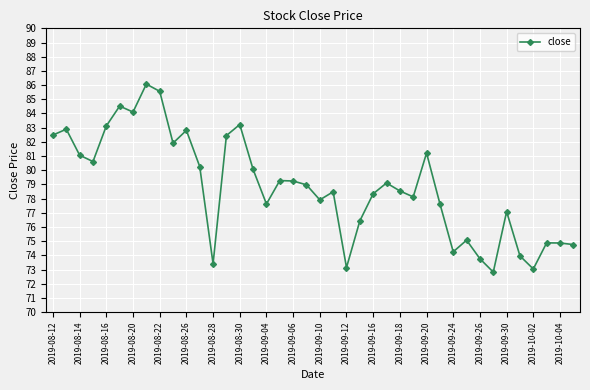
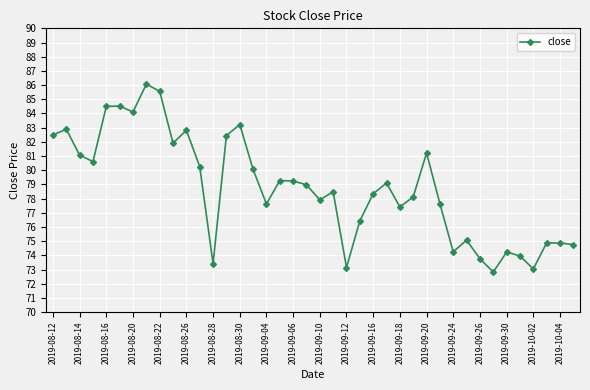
  {
    "2019-08-12": 82.5,
    "2019-08-14": 81.1,
-   "2019-08-16": 83.1,
+   "2019-08-16": 84.5,
    "2019-08-20": 84.1,
    "2019-08-22": 85.6,
    "2019-08-26": 82.8,
    "2019-08-28": 73.4,
    "2019-08-30": 83.2,
    "2019-09-04": 77.6,
    "2019-09-06": 79.2,
    "2019-09-10": 77.9,
    "2019-09-12": 73.1,
    "2019-09-16": 78.3,
-   "2019-09-18": 78.5,
+   "2019-09-18": 77.4,
    "2019-09-20": 81.2,
    "2019-09-24": 74.3,
    "2019-09-26": 73.8,
-   "2019-09-30": 77.1,
+   "2019-09-30": 74.2,
    "2019-10-02": 73.0,
    "2019-10-04": 74.9
  }
